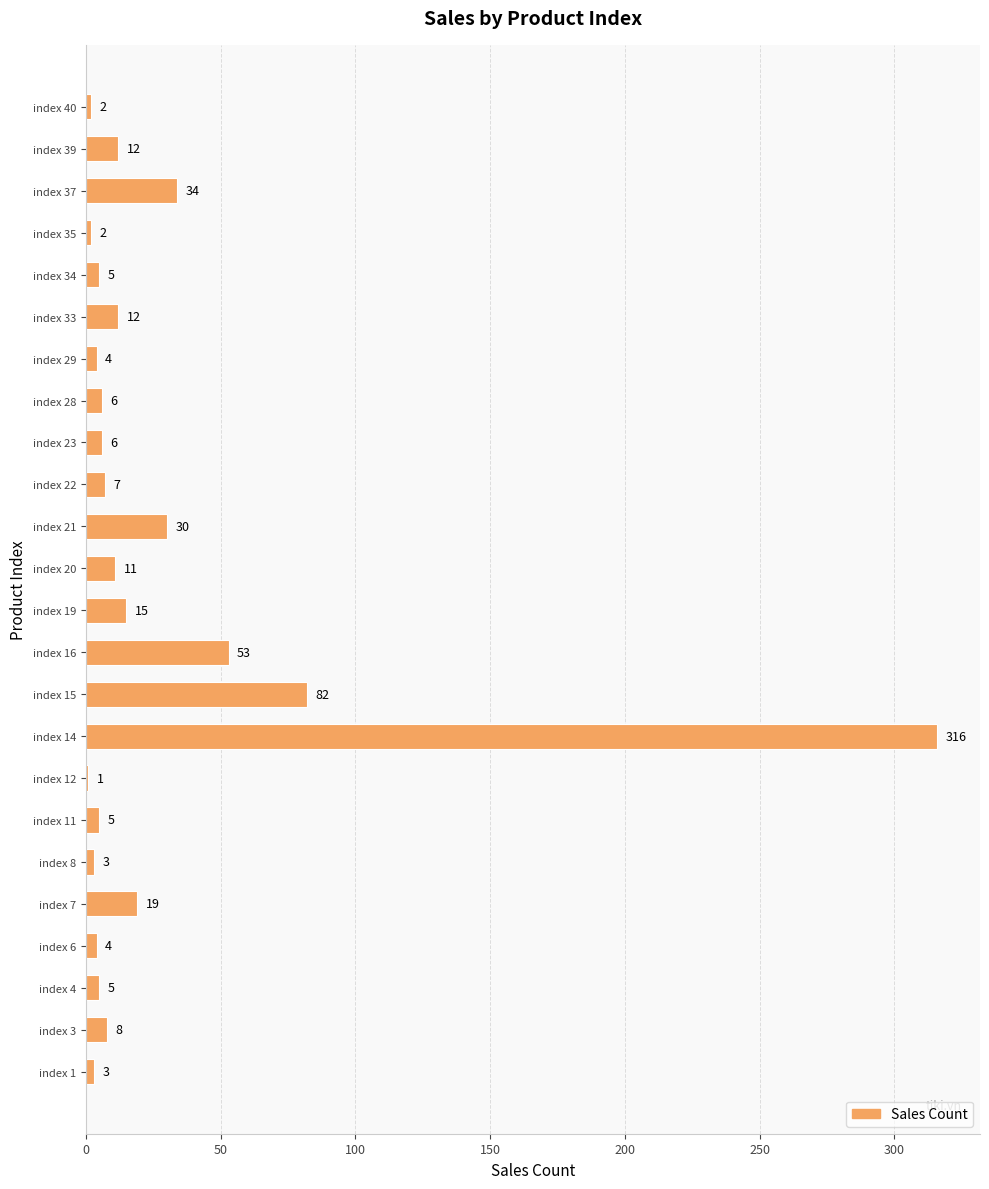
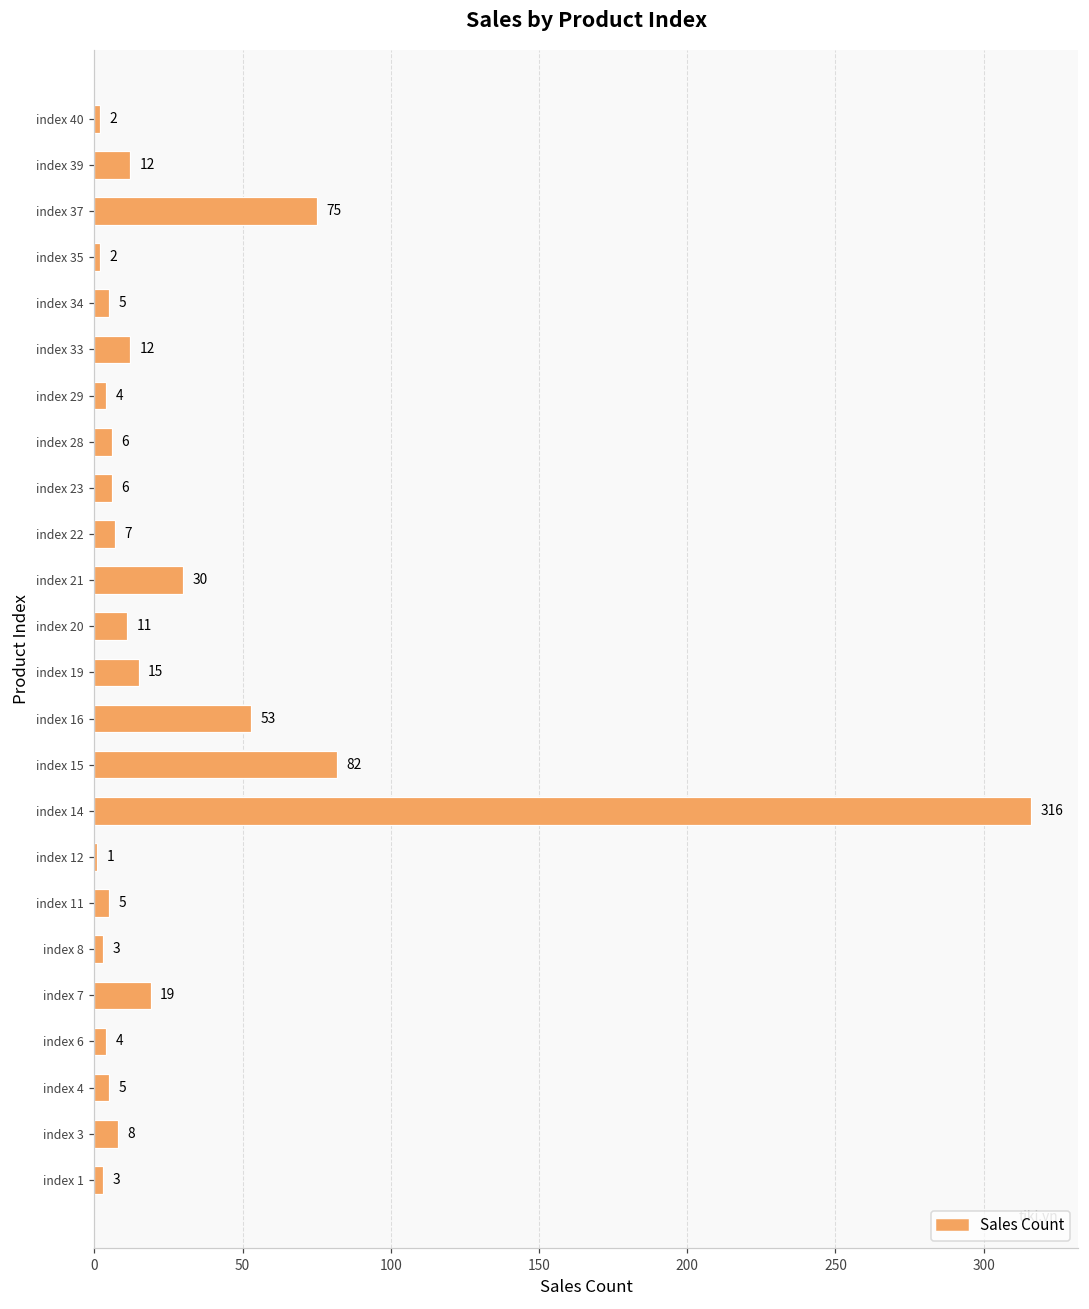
  {
    "index 40": 2,
    "index 39": 12,
-   "index 37": 34,
+   "index 37": 75,
    "index 35": 2,
    "index 34": 5,
    "index 33": 12,
    "index 29": 4,
    "index 28": 6,
    "index 23": 6,
    "index 22": 7,
    "index 21": 30,
    "index 20": 11,
    "index 19": 15,
    "index 16": 53,
    "index 15": 82,
    "index 14": 316,
    "index 12": 1,
    "index 11": 5,
    "index 8": 3,
    "index 7": 19,
    "index 6": 4,
    "index 4": 5,
    "index 3": 8,
    "index 1": 3
  }
